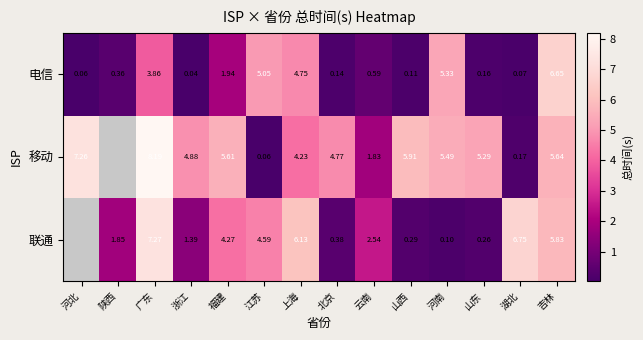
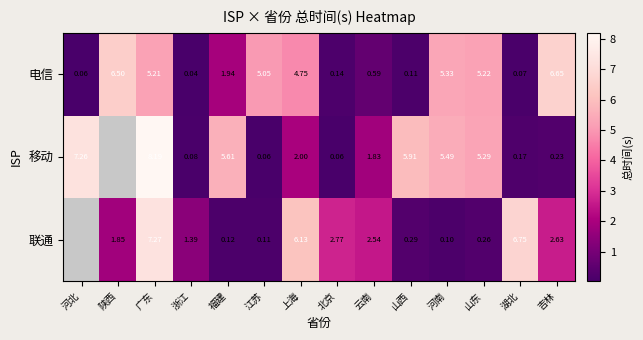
  {
    "电信": {
      "河北": 0.06,
-     "陕西": 0.36,
-     "广东": 3.86,
+     "陕西": 6.50,
+     "广东": 5.21,
      "浙江": 0.04,
      "福建": 1.94,
      "江苏": 5.05,
      "上海": 4.75,
      "北京": 0.14,
      "云南": 0.59,
      "山西": 0.11,
      "河南": 5.33,
-     "山东": 0.16,
+     "山东": 5.22,
      "湖北": 0.07
    },
    "移动": {
-     "浙江": 4.88,
+     "浙江": 0.08,
      "福建": 5.61,
      "江苏": 0.06,
-     "上海": 4.23,
-     "北京": 4.77,
+     "上海": 2.00,
+     "北京": 0.06,
      "云南": 1.83,
      "山西": 5.91,
      "河南": 5.49,
      "山东": 5.29,
      "湖北": 0.17,
-     "吉林": 5.64
+     "吉林": 0.23
    },
    "联通": {
      "陕西": 1.85,
      "浙江": 1.39,
-     "福建": 4.27,
-     "江苏": 4.59,
+     "福建": 0.12,
+     "江苏": 0.11,
      "上海": 6.13,
-     "北京": 0.38,
+     "北京": 2.77,
      "云南": 2.54,
      "山西": 0.29,
      "河南": 0.10,
      "山东": 0.26,
-     "吉林": 5.83
+     "吉林": 2.63
    }
  }
